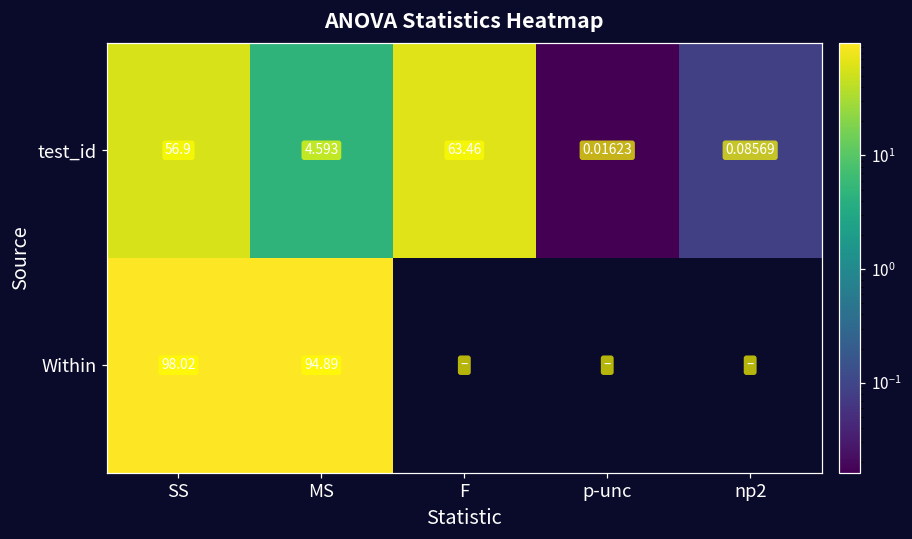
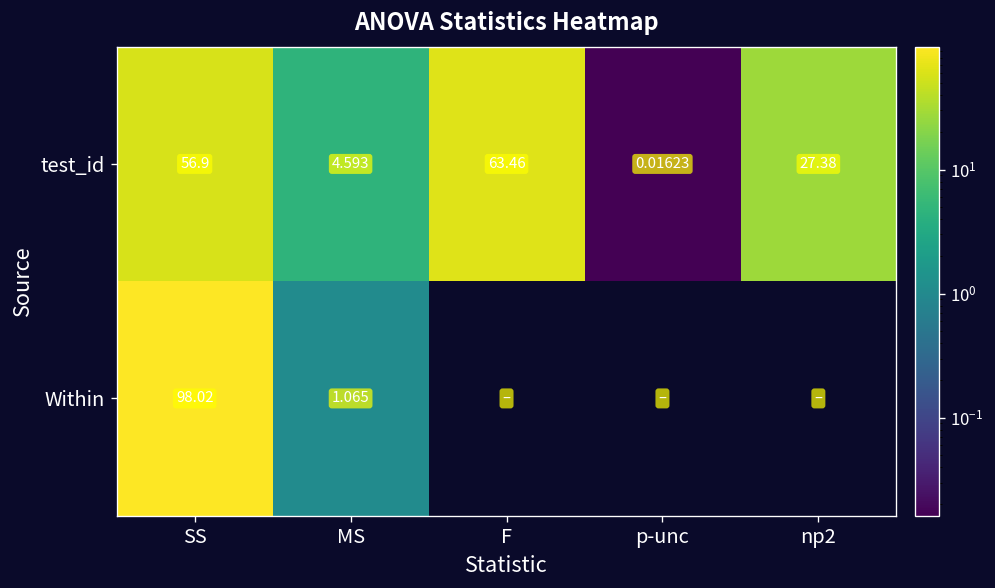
  {
    "test_id": {
-     "np2": 0.08569
+     "np2": 27.38
    },
    "Within": {
-     "MS": 94.89
+     "MS": 1.065
    }
  }
